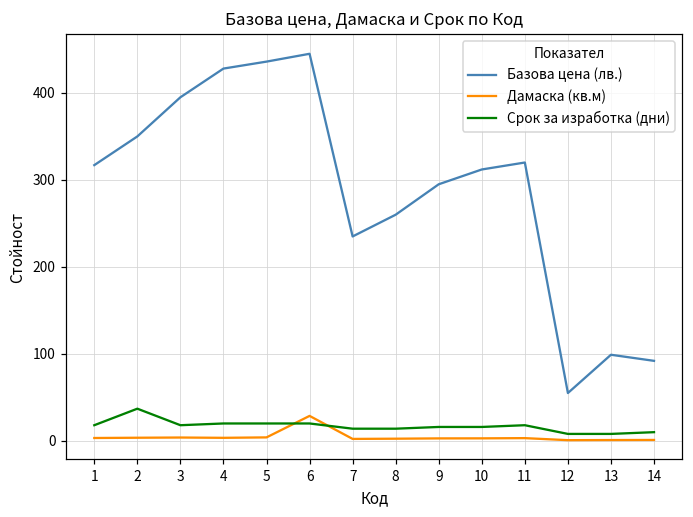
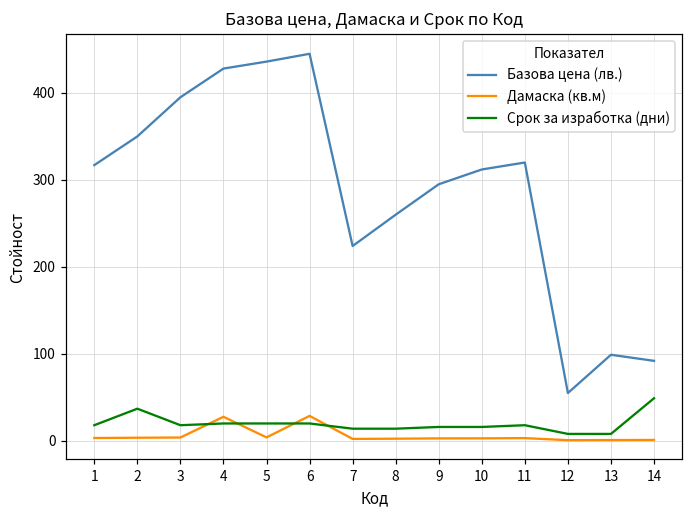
  {
    "Базова цена (лв.)": {
      "1": 320,
      "2": 350,
      "3": 400,
      "4": 430,
      "5": 440,
      "6": 450,
-     "7": 240,
+     "7": 220,
      "8": 260,
      "9": 300,
      "10": 310,
      "11": 320,
      "12": 60,
      "13": 100,
      "14": 90
    },
    "Дамаска (кв.м)": {
      "1": 0,
      "2": 0,
      "3": 0,
-     "4": 0,
+     "4": 30,
      "5": 0,
      "6": 30,
      "7": 0,
      "8": 0,
      "9": 0,
      "10": 0,
      "11": 0,
      "12": 0,
      "13": 0,
      "14": 0
    },
    "Срок за изработка (дни)": {
      "1": 20,
      "2": 40,
      "3": 20,
      "4": 20,
      "5": 20,
      "6": 20,
      "7": 10,
      "8": 10,
      "9": 20,
      "10": 20,
      "11": 20,
      "12": 10,
      "13": 10,
-     "14": 10
+     "14": 50
    }
  }
